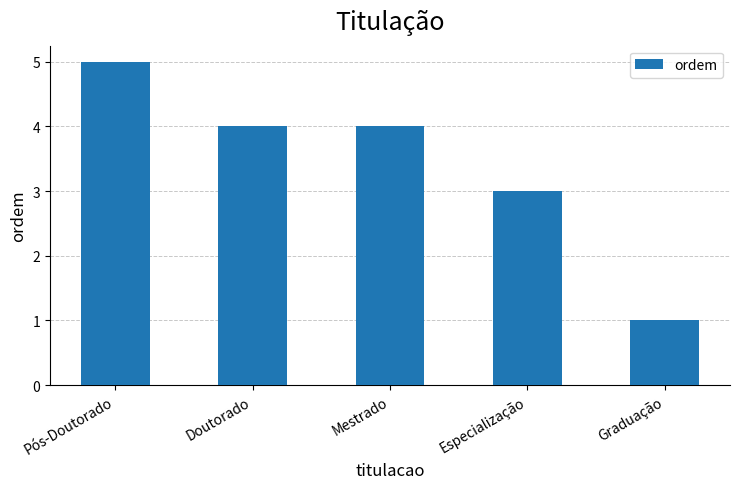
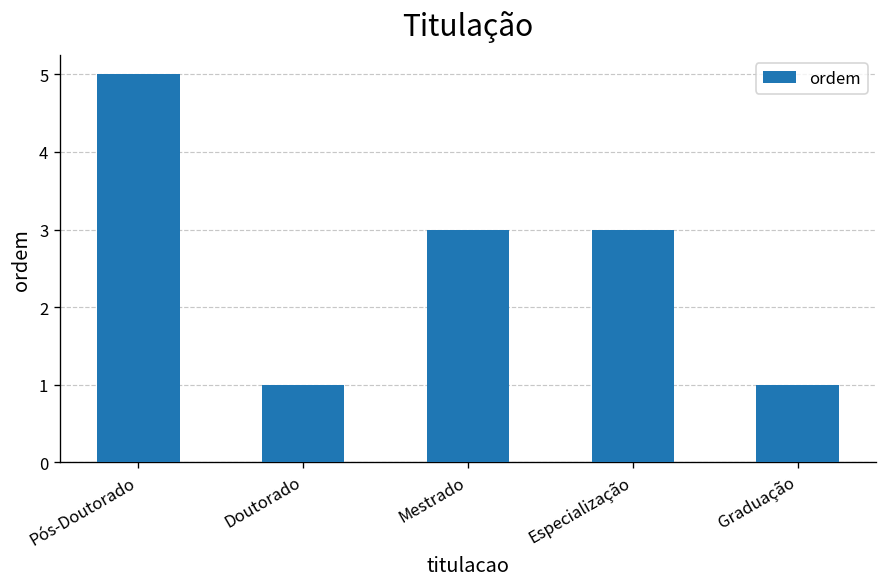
  {
    "Pós-Doutorado": 5,
-   "Doutorado": 4,
-   "Mestrado": 4,
+   "Doutorado": 1,
+   "Mestrado": 3,
    "Especialização": 3,
    "Graduação": 1
  }
